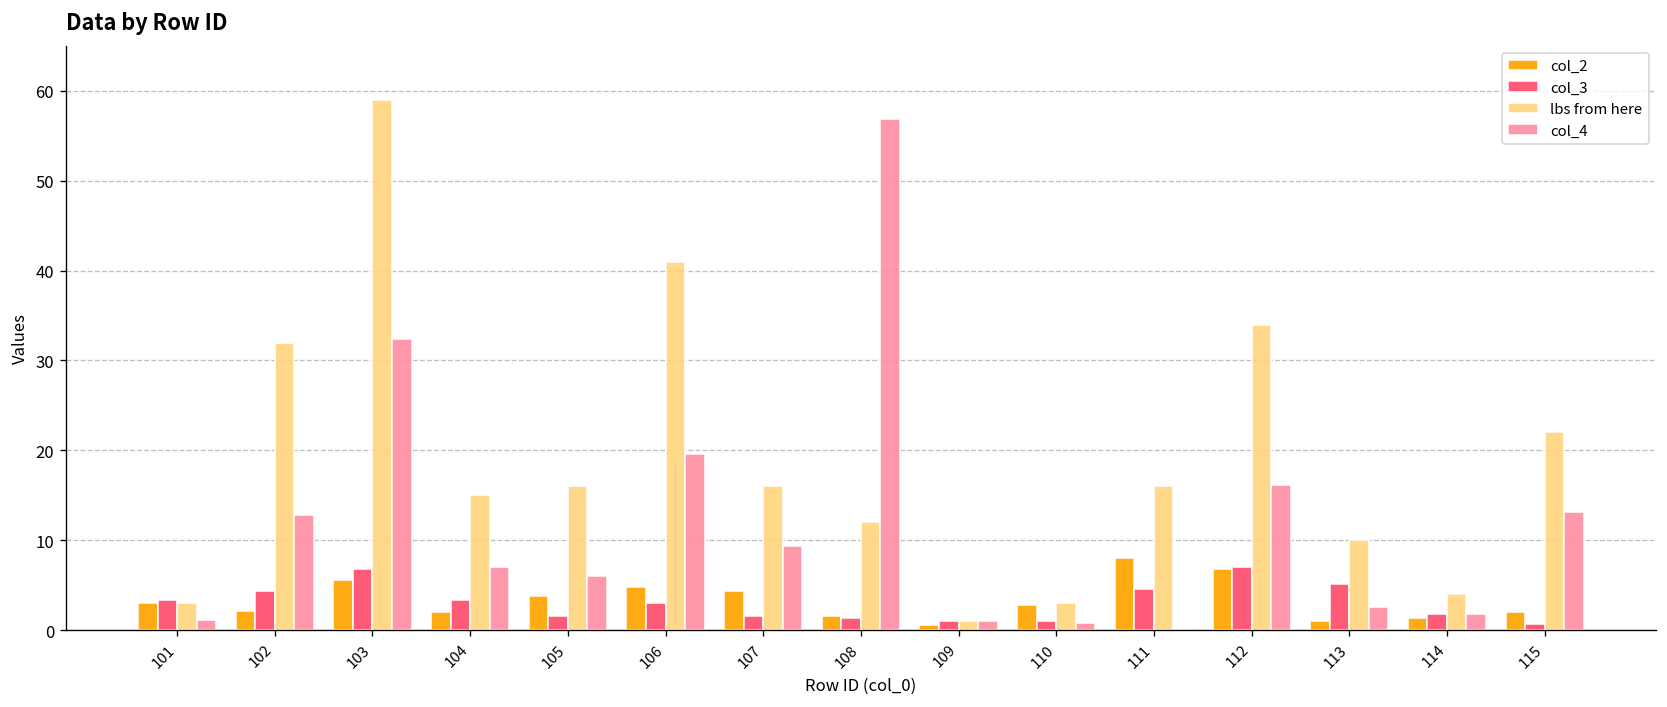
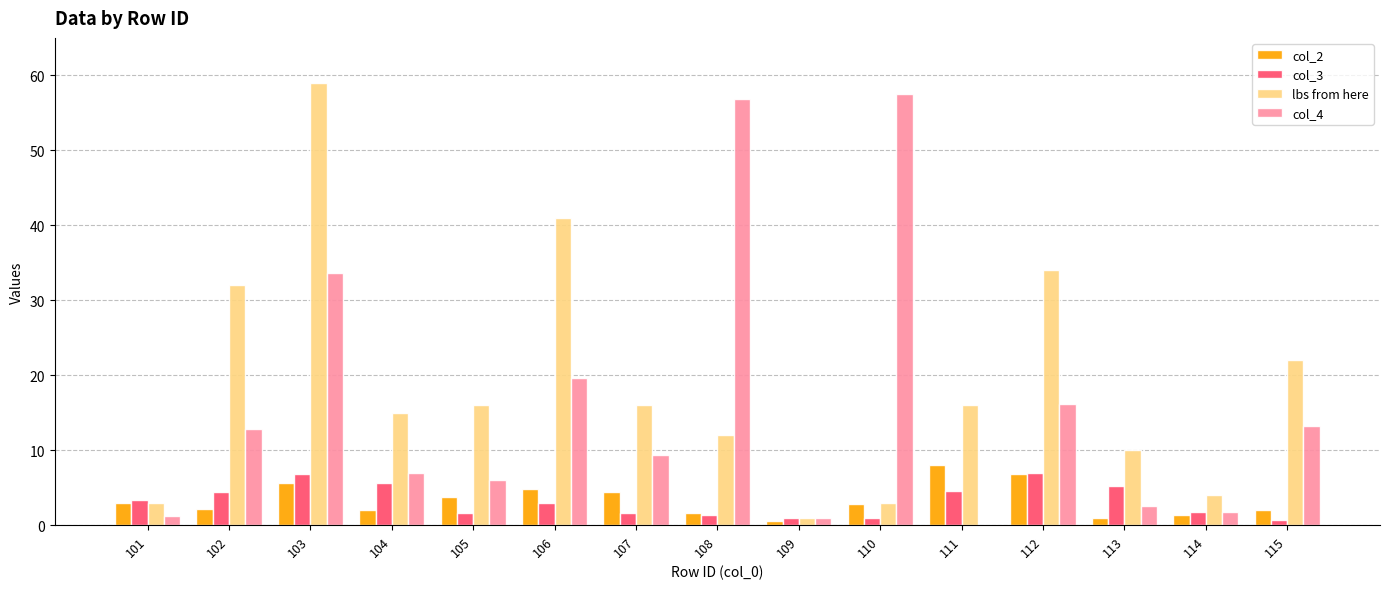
  {
    "col_2": {
      "101": 3,
      "102": 2,
      "103": 6,
      "104": 2,
      "105": 4,
      "106": 5,
      "107": 4,
      "108": 2,
      "109": 1,
      "110": 3,
      "111": 8,
      "112": 7,
      "113": 1,
      "114": 1,
      "115": 2
    },
    "col_3": {
      "101": 3,
      "102": 4,
      "103": 7,
-     "104": 3,
+     "104": 6,
      "105": 2,
      "106": 3,
      "107": 2,
      "108": 1,
      "109": 1,
      "110": 1,
      "111": 5,
      "112": 7,
      "113": 5,
      "114": 2,
      "115": 1
    },
    "lbs from here": {
      "101": 3,
      "102": 32,
      "103": 59,
      "104": 15,
      "105": 16,
      "106": 41,
      "107": 16,
      "108": 12,
      "109": 1,
      "110": 3,
      "111": 16,
      "112": 34,
      "113": 10,
      "114": 4,
      "115": 22
    },
    "col_4": {
      "101": 1,
      "102": 13,
-     "103": 32,
+     "103": 34,
      "104": 7,
      "105": 6,
      "106": 20,
      "107": 9,
      "108": 57,
      "109": 1,
-     "110": 1,
+     "110": 58,
      "111": 0,
      "112": 16,
      "113": 3,
      "114": 2,
      "115": 13
    }
  }
